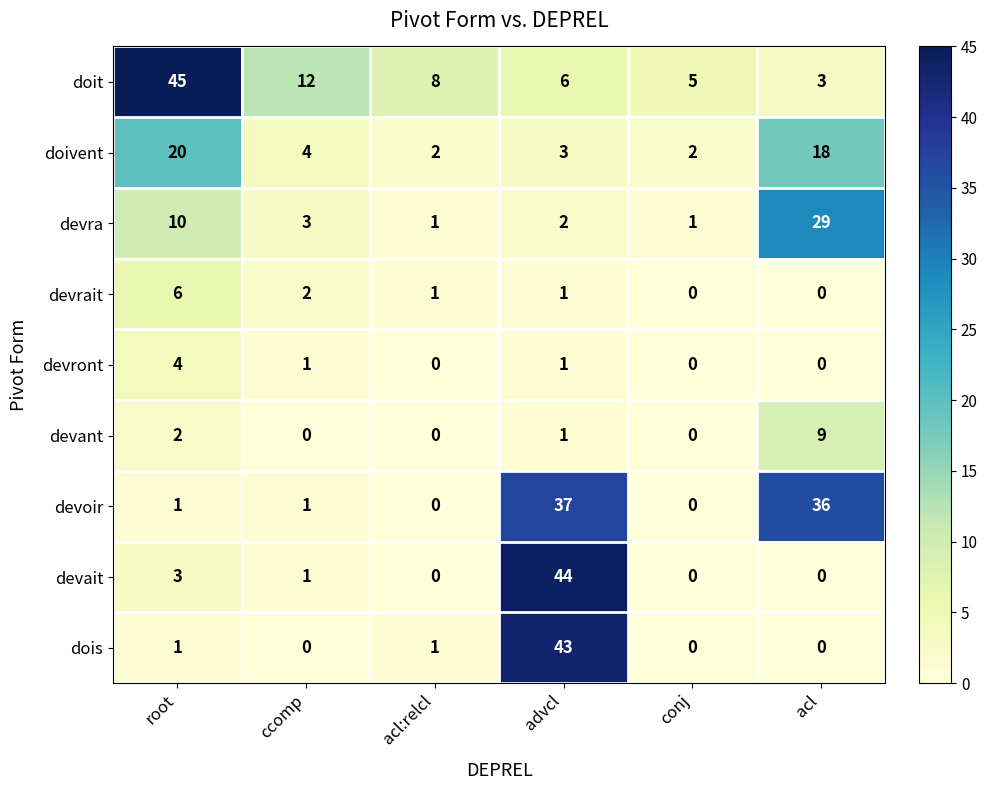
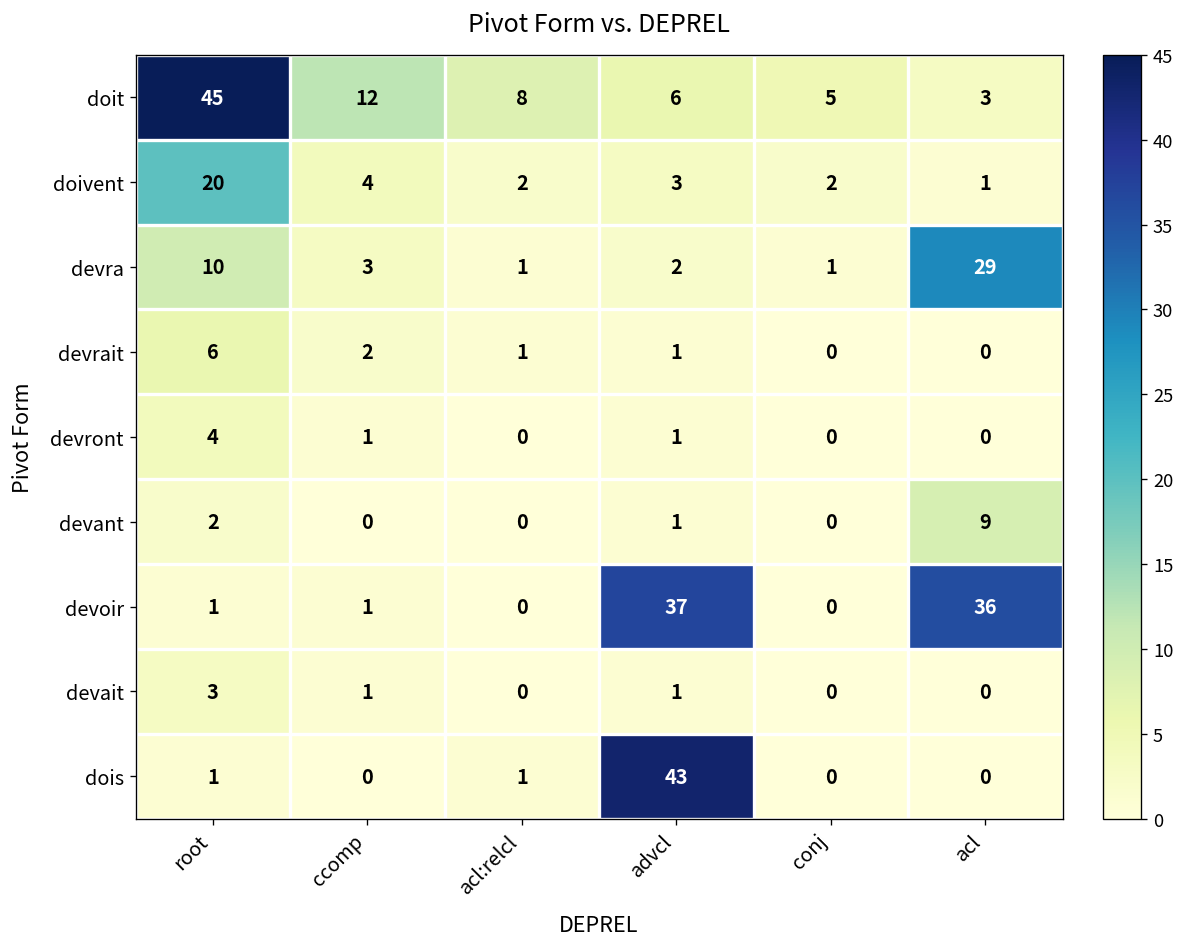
  {
    "doit": {
      "root": 45,
      "ccomp": 12,
      "acl:relcl": 8,
      "advcl": 6,
      "conj": 5,
      "acl": 3
    },
    "doivent": {
      "root": 20,
      "ccomp": 4,
      "acl:relcl": 2,
      "advcl": 3,
      "conj": 2,
-     "acl": 18
+     "acl": 1
    },
    "devra": {
      "root": 10,
      "ccomp": 3,
      "acl:relcl": 1,
      "advcl": 2,
      "conj": 1,
      "acl": 29
    },
    "devrait": {
      "root": 6,
      "ccomp": 2,
      "acl:relcl": 1,
      "advcl": 1,
      "conj": 0,
      "acl": 0
    },
    "devront": {
      "root": 4,
      "ccomp": 1,
      "acl:relcl": 0,
      "advcl": 1,
      "conj": 0,
      "acl": 0
    },
    "devant": {
      "root": 2,
      "ccomp": 0,
      "acl:relcl": 0,
      "advcl": 1,
      "conj": 0,
      "acl": 9
    },
    "devoir": {
      "root": 1,
      "ccomp": 1,
      "acl:relcl": 0,
      "advcl": 37,
      "conj": 0,
      "acl": 36
    },
    "devait": {
      "root": 3,
      "ccomp": 1,
      "acl:relcl": 0,
-     "advcl": 44,
+     "advcl": 1,
      "conj": 0,
      "acl": 0
    },
    "dois": {
      "root": 1,
      "ccomp": 0,
      "acl:relcl": 1,
      "advcl": 43,
      "conj": 0,
      "acl": 0
    }
  }
